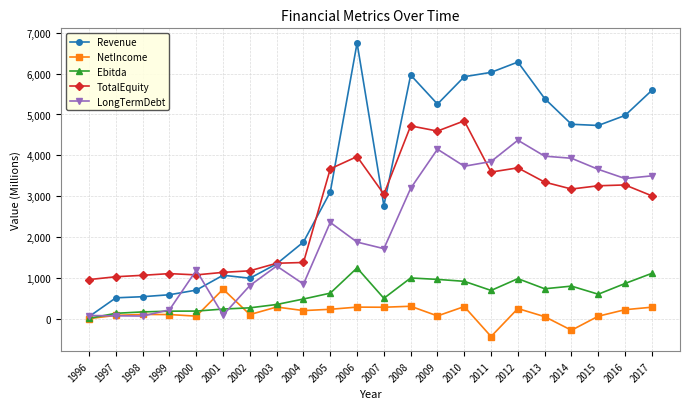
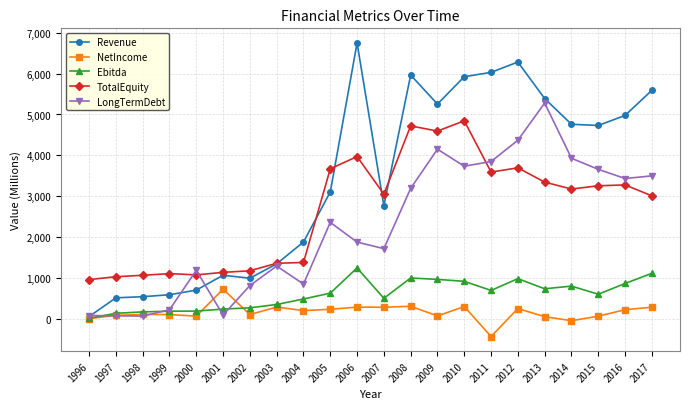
  {
    "Revenue": {
      "1997": "500",
      "1998": "500",
      "1999": "600",
      "2000": "700",
      "2001": "1,100",
      "2002": "1,000",
      "2004": "1,900",
      "2005": "3,100",
      "2006": "6,700",
      "2007": "2,800",
      "2008": "6,000",
      "2009": "5,300",
      "2010": "5,900",
      "2011": "6,000",
      "2012": "6,300",
      "2013": "5,400",
      "2014": "4,800",
      "2015": "4,700",
      "2016": "5,000",
      "2017": "5,600"
    },
    "NetIncome": {
      "1999": "100",
      "2000": "100",
      "2001": "700",
      "2002": "100",
      "2004": "200",
      "2005": "200",
      "2006": "300",
      "2007": "300",
      "2008": "300",
      "2009": "100",
      "2010": "300",
      "2011": "-400",
      "2012": "300",
      "2013": "100",
-     "2014": "-300",
+     "2014": "0",
      "2015": "100",
      "2016": "200",
      "2017": "300"
    },
    "Ebitda": {
      "2000": "200",
      "2001": "200",
      "2002": "300",
      "2004": "500",
      "2005": "600",
      "2006": "1,300",
      "2007": "500",
      "2008": "1,000",
      "2009": "1,000",
      "2010": "900",
      "2011": "700",
      "2012": "1,000",
      "2013": "700",
      "2014": "800",
      "2015": "600",
      "2016": "900",
      "2017": "1,100"
    },
    "TotalEquity": {
      "1996": "1,000",
      "1997": "1,000",
      "1998": "1,100",
      "1999": "1,100",
      "2000": "1,100",
      "2001": "1,100",
      "2002": "1,200",
      "2004": "1,400",
      "2005": "3,700",
      "2006": "4,000",
      "2007": "3,100",
      "2008": "4,700",
      "2009": "4,600",
      "2010": "4,800",
      "2011": "3,600",
      "2012": "3,700",
      "2013": "3,300",
      "2014": "3,200",
      "2015": "3,300",
      "2016": "3,300",
      "2017": "3,000"
    },
    "LongTermDebt": {
      "2000": "1,200",
      "2001": "100",
      "2002": "800",
      "2004": "900",
      "2005": "2,400",
      "2006": "1,900",
      "2007": "1,700",
      "2008": "3,200",
      "2009": "4,200",
      "2010": "3,700",
      "2011": "3,900",
      "2012": "4,400",
-     "2013": "4,000",
+     "2013": "5,300",
      "2014": "3,900",
      "2015": "3,700",
      "2016": "3,400",
      "2017": "3,500"
    }
  }
